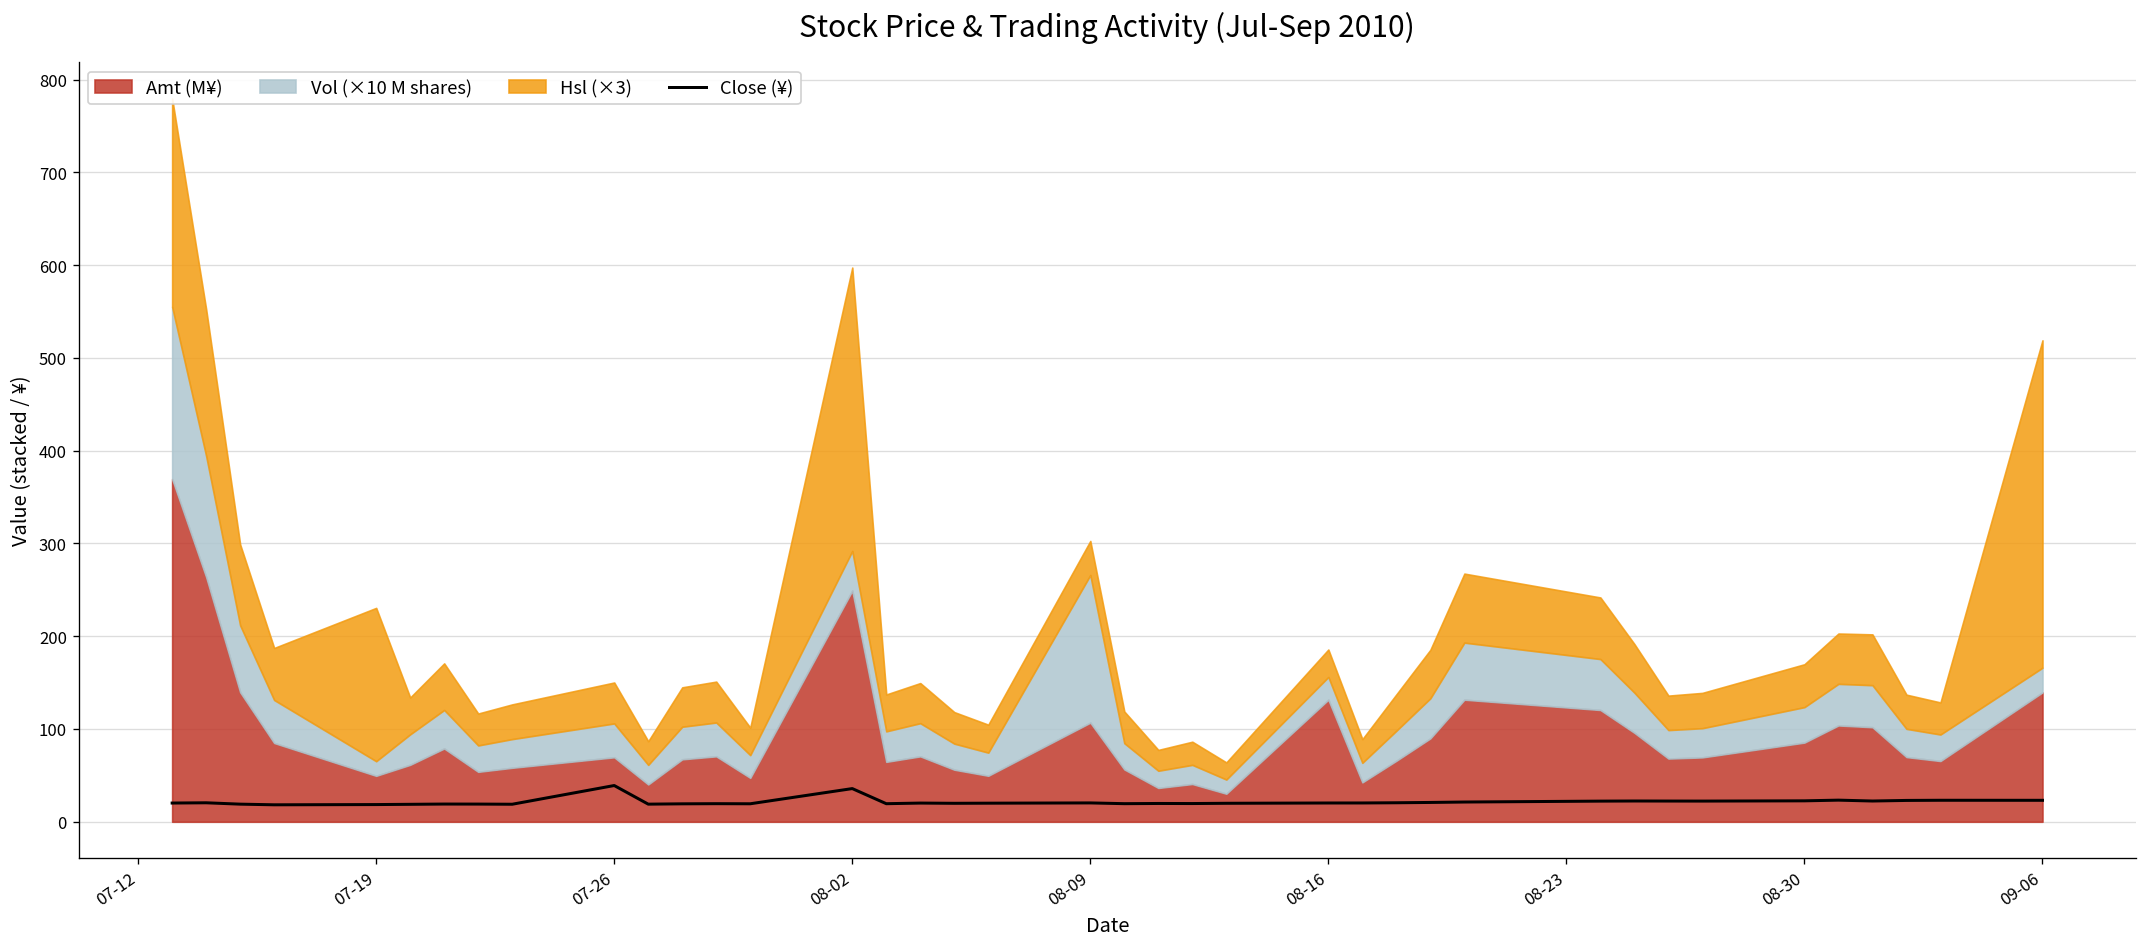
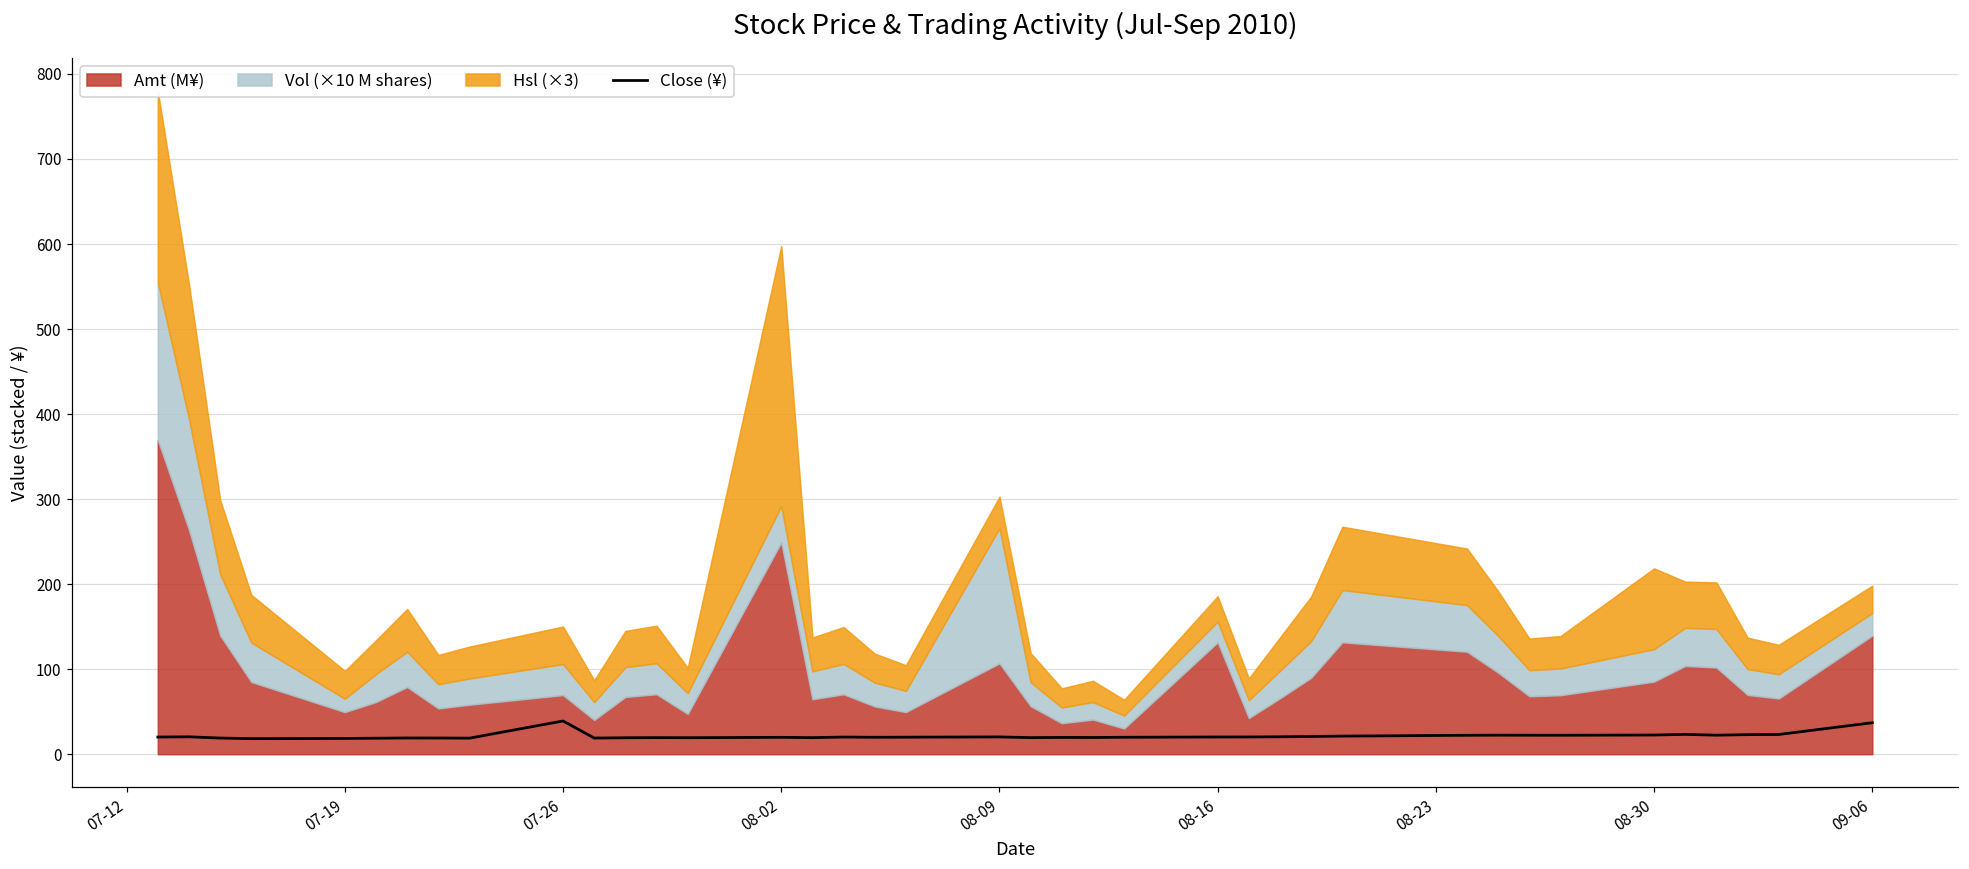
  {
    "Close (¥)": {
      "07-19": 20,
      "07-26": 40,
-     "08-02": 40,
+     "08-02": 20,
      "08-09": 20,
      "08-16": 20,
      "08-30": 20,
-     "09-06": 20
+     "09-06": 40
    },
    "Amt (M¥)": {
      "07-19": 50,
      "07-26": 70,
      "08-02": 250,
      "08-09": 110,
      "08-16": 130,
      "08-30": 90,
      "09-06": 140
    },
    "Vol (×10 M shares)": {
      "07-19": 20,
      "07-26": 40,
      "08-02": 40,
      "08-09": 160,
      "08-16": 20,
      "08-30": 40,
      "09-06": 30
    },
    "Hsl (×3)": {
-     "07-19": 170,
+     "07-19": 30,
      "07-26": 40,
      "08-02": 310,
      "08-09": 40,
      "08-16": 30,
-     "08-30": 50,
-     "09-06": 350
+     "08-30": 90,
+     "09-06": 30
    }
  }
